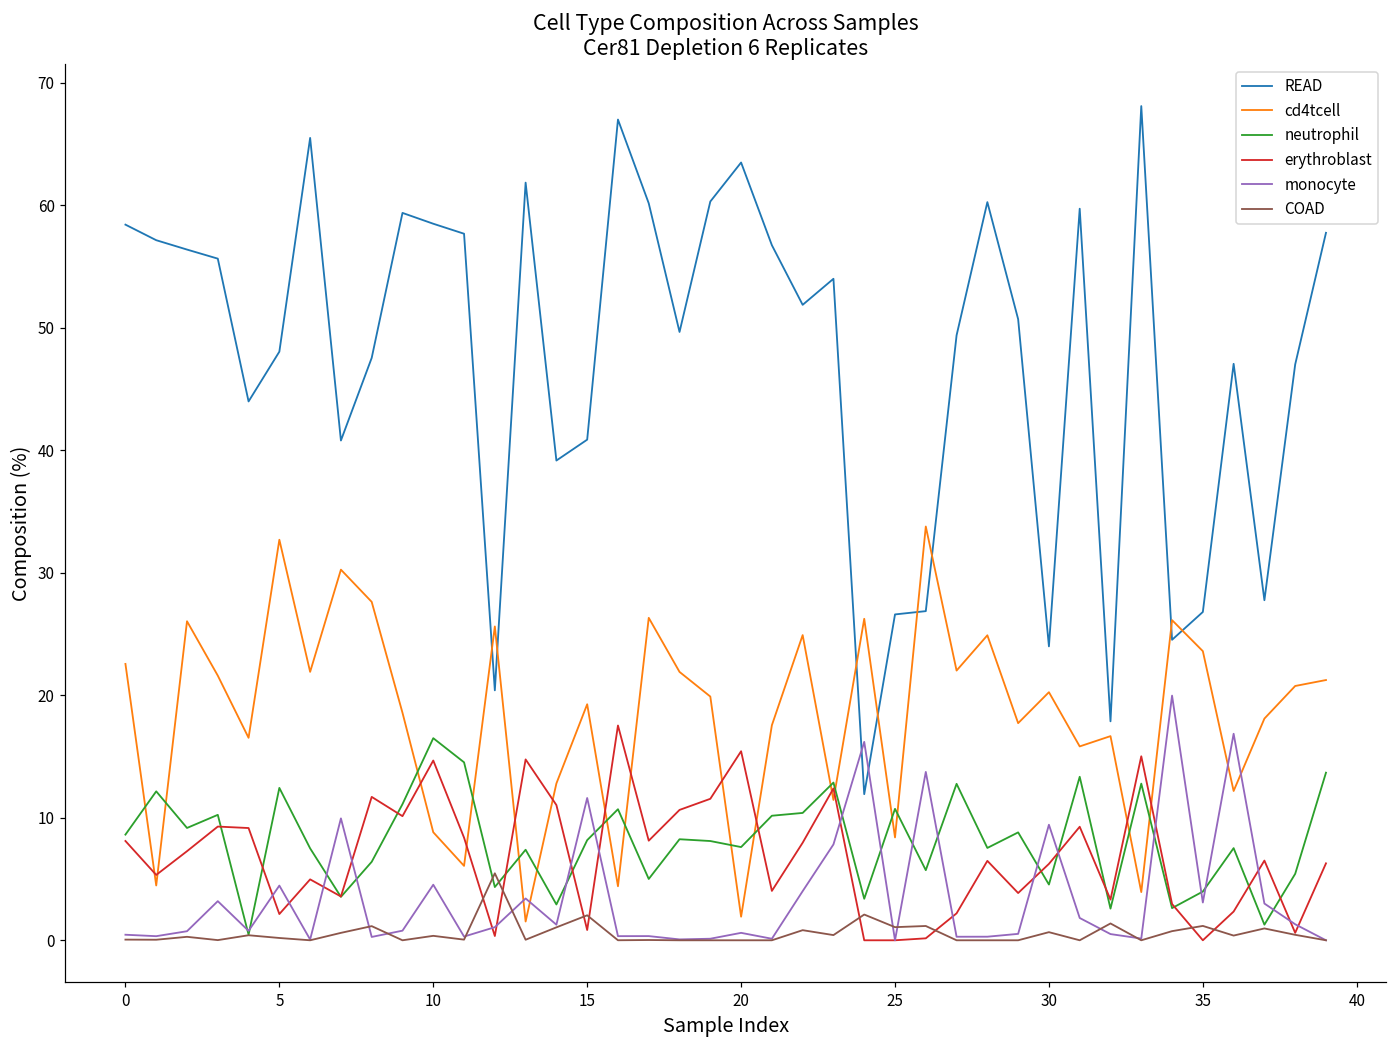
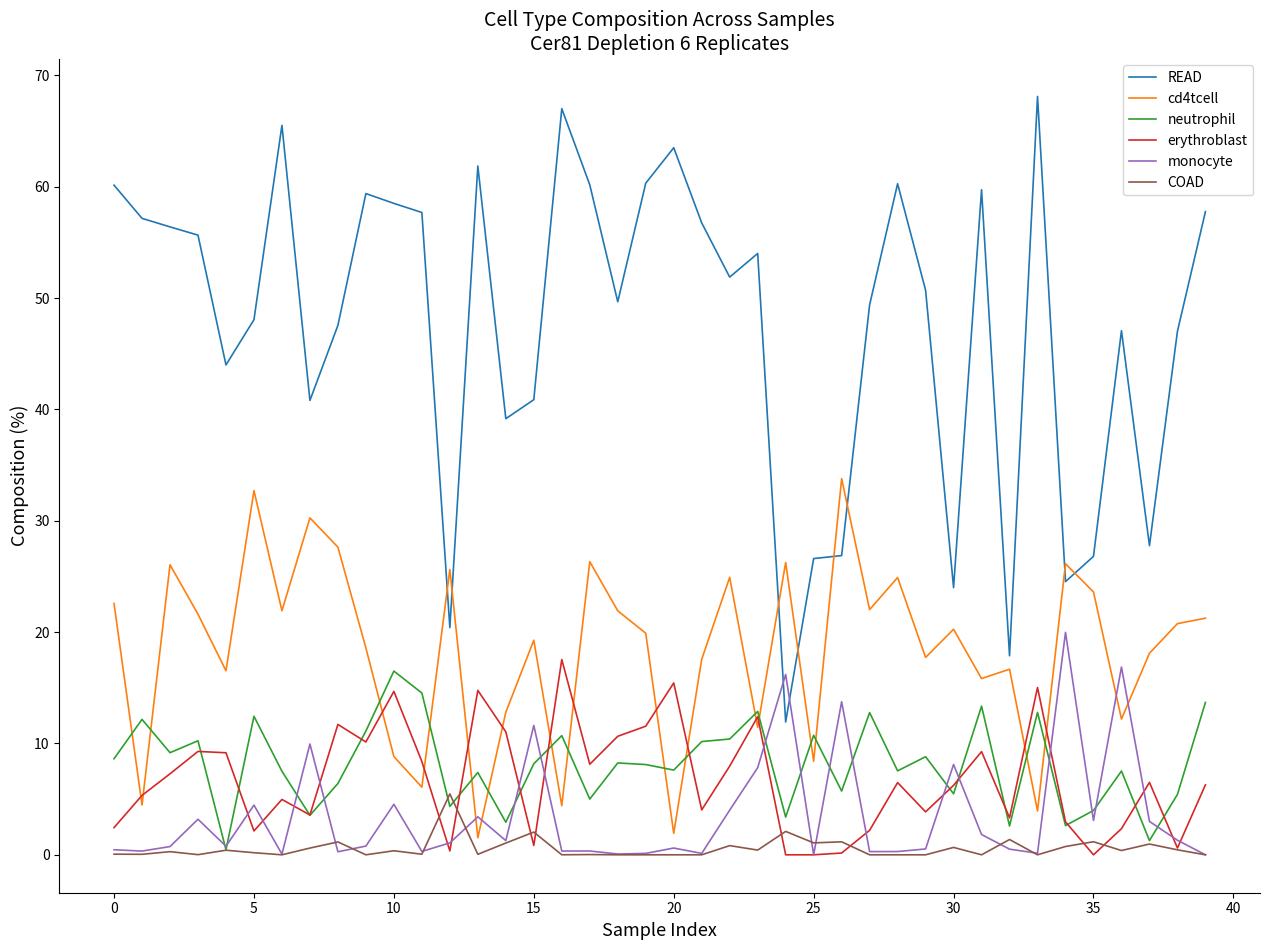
  {
    "READ": {
-     "0": 58.4,
+     "0": 60.1,
      "5": 48.1,
      "10": 58.5,
      "15": 40.9,
      "20": 63.5,
      "25": 26.6,
      "30": 24.0,
      "35": 26.8
    },
    "cd4tcell": {
      "0": 22.6,
      "5": 32.7,
      "10": 8.8,
      "15": 19.3,
      "20": 1.9,
      "25": 8.4,
      "30": 20.3,
      "35": 23.6
    },
    "neutrophil": {
      "0": 8.6,
      "5": 12.4,
      "10": 16.5,
      "15": 8.2,
      "20": 7.6,
      "25": 10.7,
-     "30": 4.6,
+     "30": 5.5,
      "35": 4.0
    },
    "erythroblast": {
-     "0": 8.1,
+     "0": 2.4,
      "5": 2.1,
      "10": 14.7,
      "15": 0.8,
      "20": 15.4,
      "30": 6.2,
      "35": 0.0
    },
    "monocyte": {
      "0": 0.5,
      "5": 4.5,
      "10": 4.5,
      "15": 11.6,
      "20": 0.6,
-     "30": 9.4,
+     "30": 8.1,
      "35": 3.1
    },
    "COAD": {
      "0": 0.1,
      "5": 0.2,
      "10": 0.4,
      "15": 2.0,
      "20": 0.0,
      "25": 1.1,
      "30": 0.7,
      "35": 1.2
    }
  }
